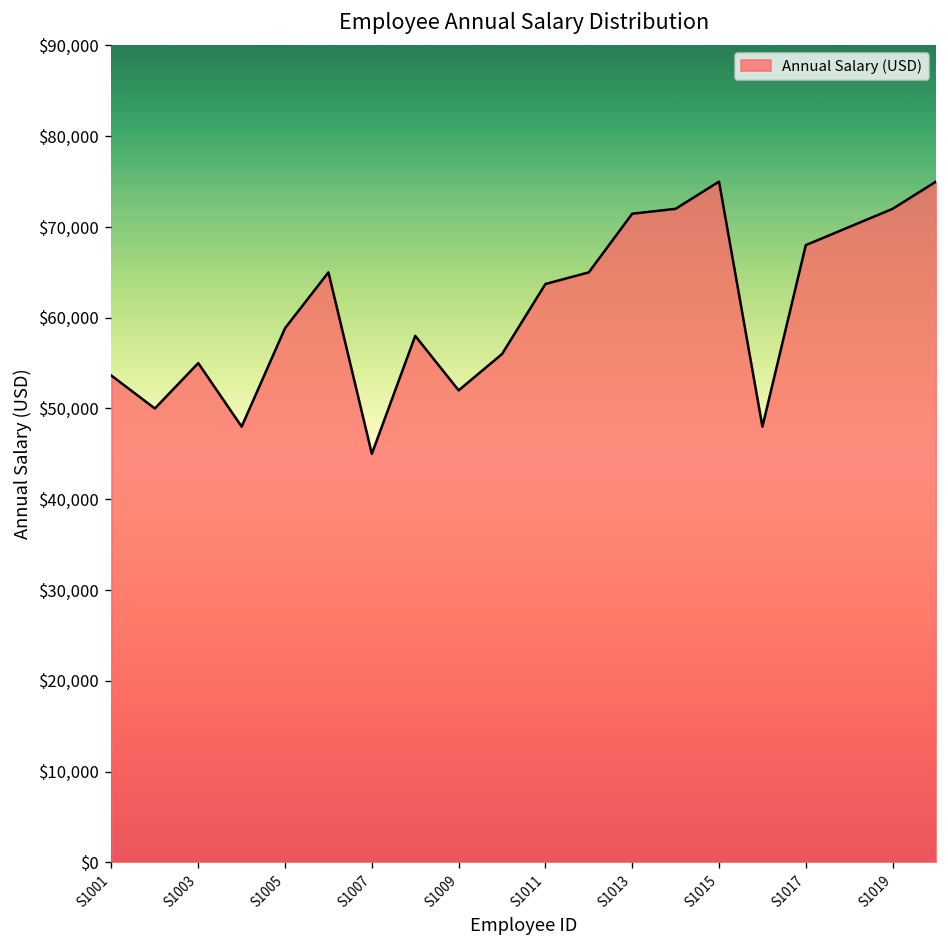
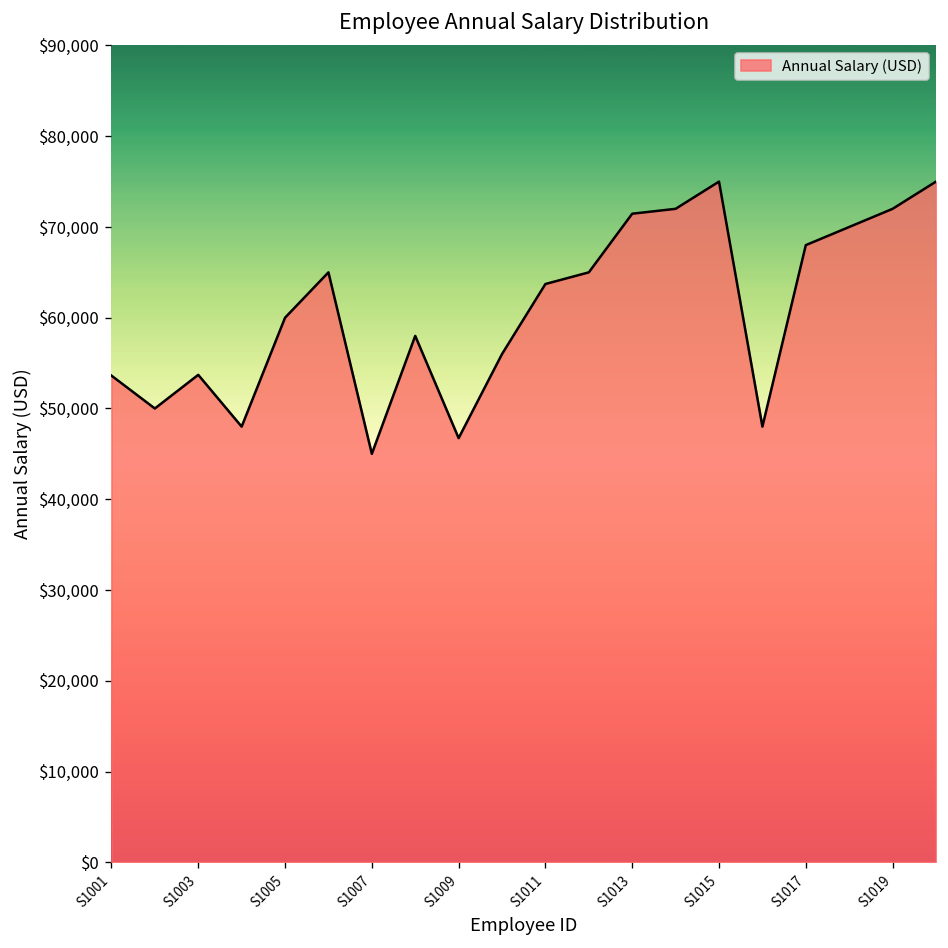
  {
    "S1001": "$54,000",
-   "S1003": "$55,000",
-   "S1005": "$59,000",
+   "S1003": "$54,000",
+   "S1005": "$60,000",
    "S1007": "$45,000",
-   "S1009": "$52,000",
+   "S1009": "$47,000",
    "S1011": "$64,000",
    "S1013": "$71,000",
    "S1015": "$75,000",
    "S1017": "$68,000",
    "S1019": "$72,000"
  }
